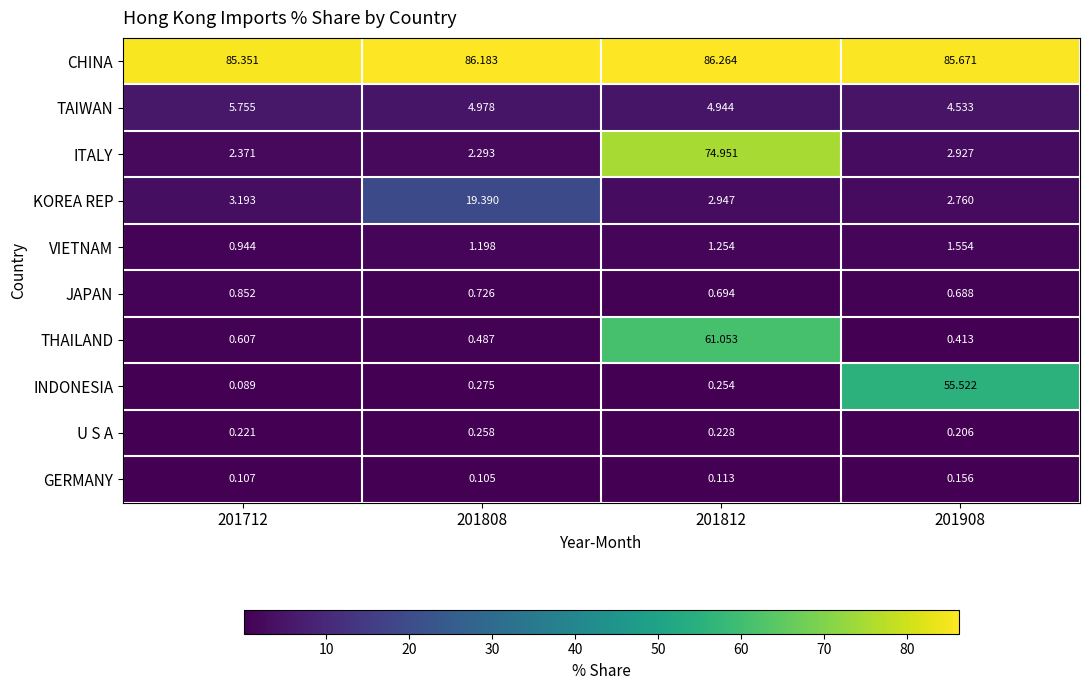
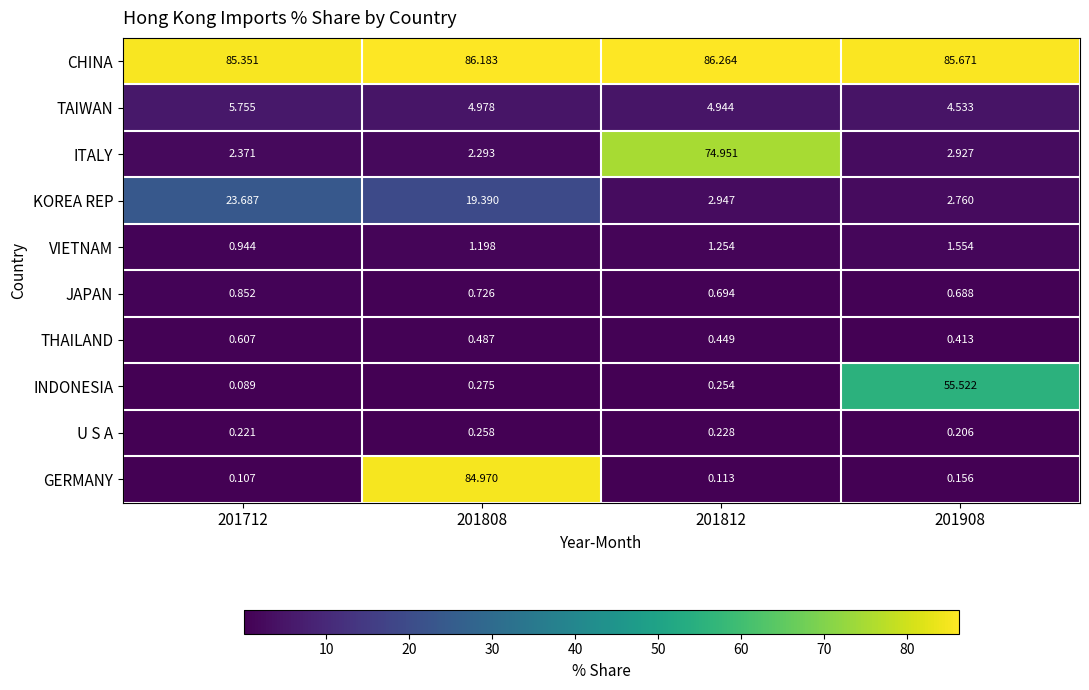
  {
    "CHINA": {
      "201712": 85.351,
      "201808": 86.183,
      "201812": 86.264,
      "201908": 85.671
    },
    "TAIWAN": {
      "201712": 5.755,
      "201808": 4.978,
      "201812": 4.944,
      "201908": 4.533
    },
    "ITALY": {
      "201712": 2.371,
      "201808": 2.293,
      "201812": 74.951,
      "201908": 2.927
    },
    "KOREA REP": {
-     "201712": 3.193,
+     "201712": 23.687,
      "201808": 19.390,
      "201812": 2.947,
      "201908": 2.760
    },
    "VIETNAM": {
      "201712": 0.944,
      "201808": 1.198,
      "201812": 1.254,
      "201908": 1.554
    },
    "JAPAN": {
      "201712": 0.852,
      "201808": 0.726,
      "201812": 0.694,
      "201908": 0.688
    },
    "THAILAND": {
      "201712": 0.607,
      "201808": 0.487,
-     "201812": 61.053,
+     "201812": 0.449,
      "201908": 0.413
    },
    "INDONESIA": {
      "201712": 0.089,
      "201808": 0.275,
      "201812": 0.254,
      "201908": 55.522
    },
    "U S A": {
      "201712": 0.221,
      "201808": 0.258,
      "201812": 0.228,
      "201908": 0.206
    },
    "GERMANY": {
      "201712": 0.107,
-     "201808": 0.105,
+     "201808": 84.970,
      "201812": 0.113,
      "201908": 0.156
    }
  }
